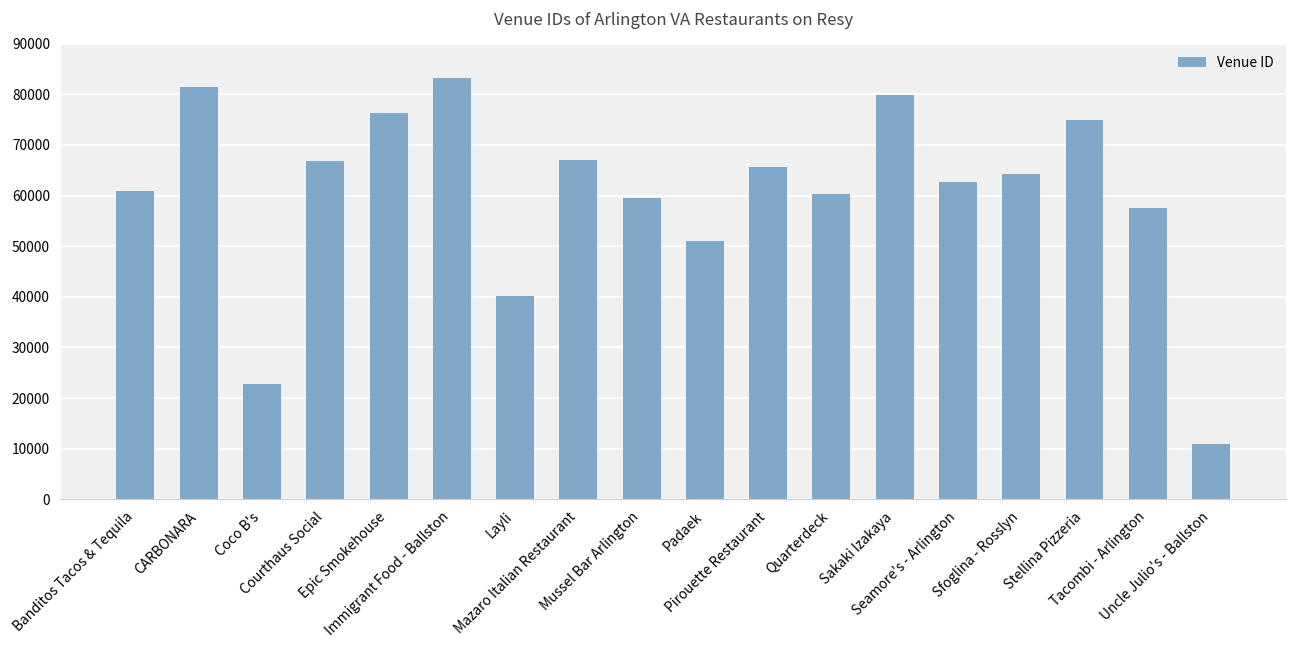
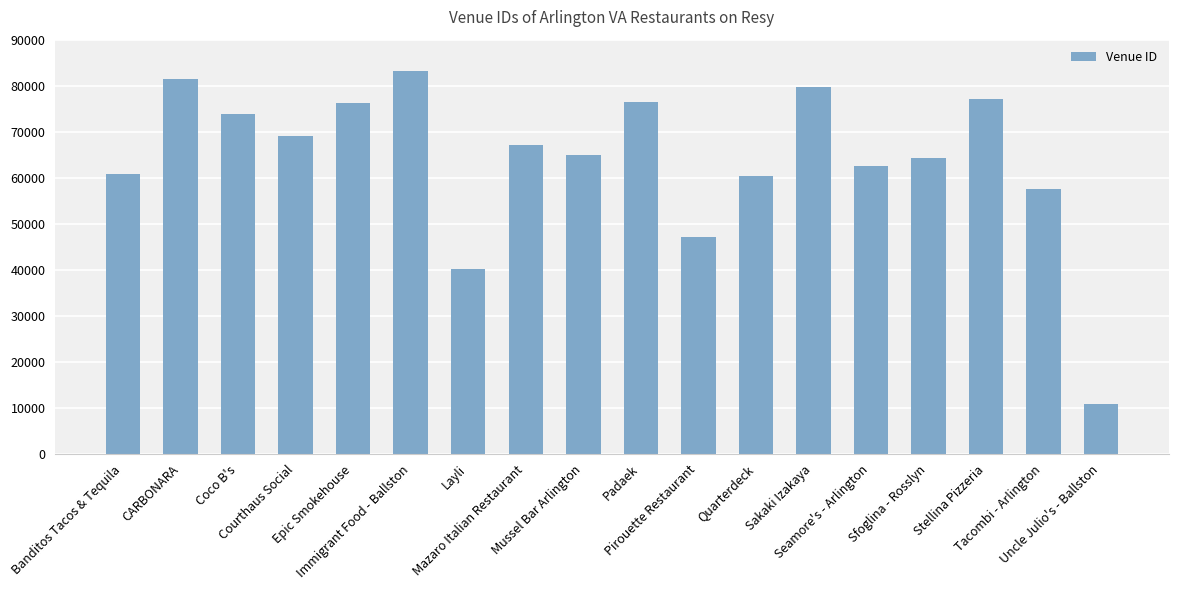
  {
    "Banditos Tacos & Tequila": 61000,
    "CARBONARA": 81000,
-   "Coco B's": 23000,
-   "Courthaus Social": 67000,
+   "Coco B's": 74000,
+   "Courthaus Social": 69000,
    "Epic Smokehouse": 76000,
    "Immigrant Food - Ballston": 83000,
    "Layli": 40000,
    "Mazaro Italian Restaurant": 67000,
-   "Mussel Bar Arlington": 60000,
-   "Padaek": 51000,
-   "Pirouette Restaurant": 66000,
+   "Mussel Bar Arlington": 65000,
+   "Padaek": 76000,
+   "Pirouette Restaurant": 47000,
    "Quarterdeck": 60000,
    "Sakaki Izakaya": 80000,
    "Seamore's - Arlington": 63000,
    "Sfoglina - Rosslyn": 64000,
-   "Stellina Pizzeria": 75000,
+   "Stellina Pizzeria": 77000,
    "Tacombi - Arlington": 58000,
    "Uncle Julio's - Ballston": 11000
  }
